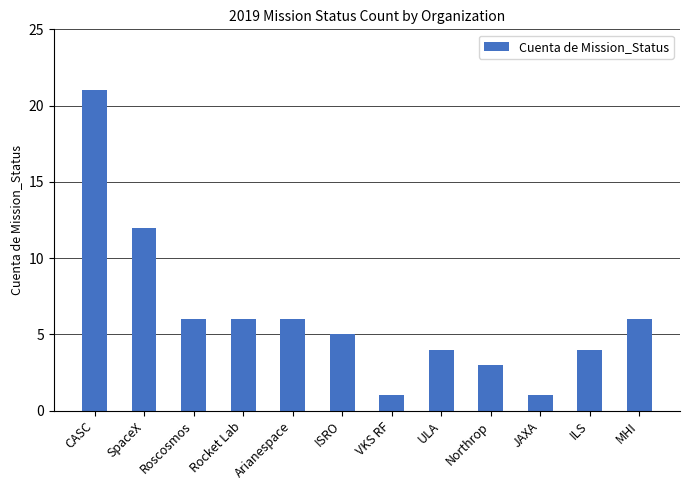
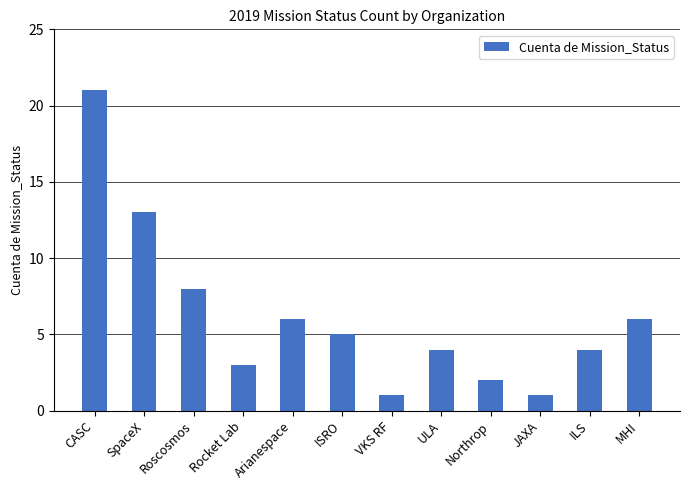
  {
    "CASC": 21,
-   "SpaceX": 12,
-   "Roscosmos": 6,
-   "Rocket Lab": 6,
+   "SpaceX": 13,
+   "Roscosmos": 8,
+   "Rocket Lab": 3,
    "Arianespace": 6,
    "ISRO": 5,
    "VKS RF": 1,
    "ULA": 4,
-   "Northrop": 3,
+   "Northrop": 2,
    "JAXA": 1,
    "ILS": 4,
    "MHI": 6
  }
